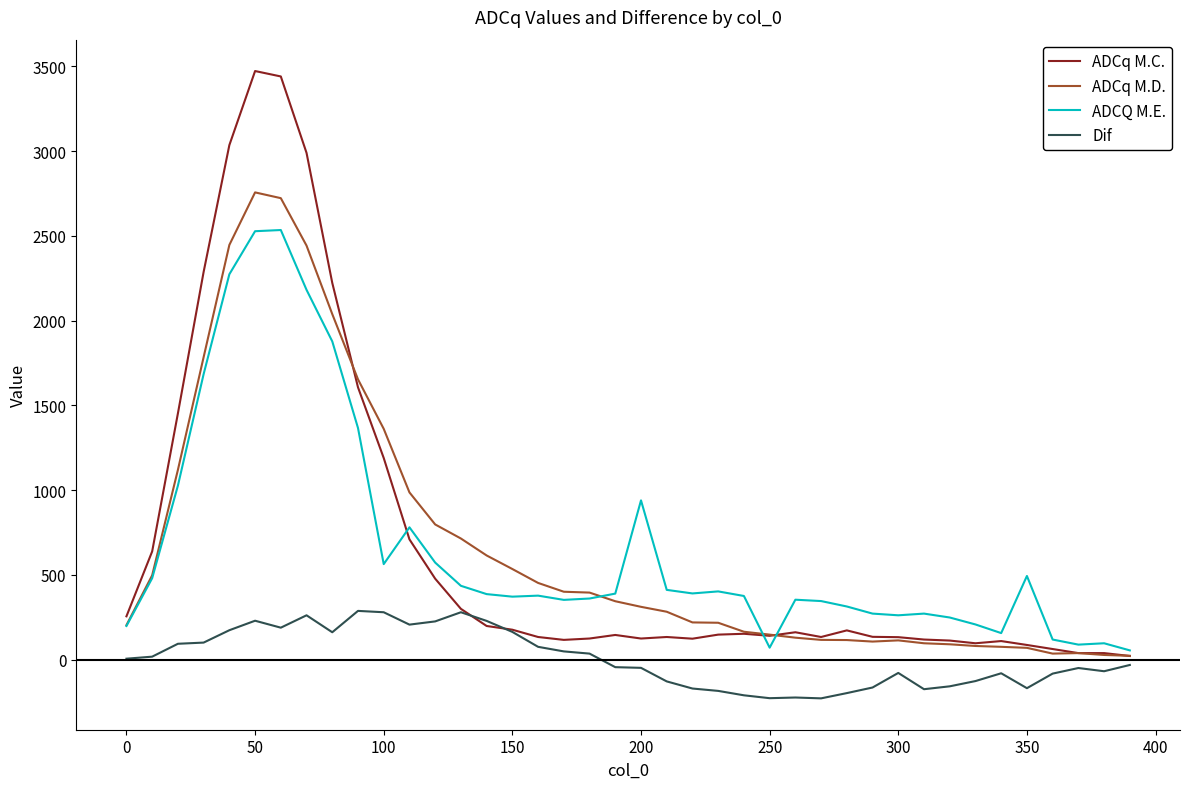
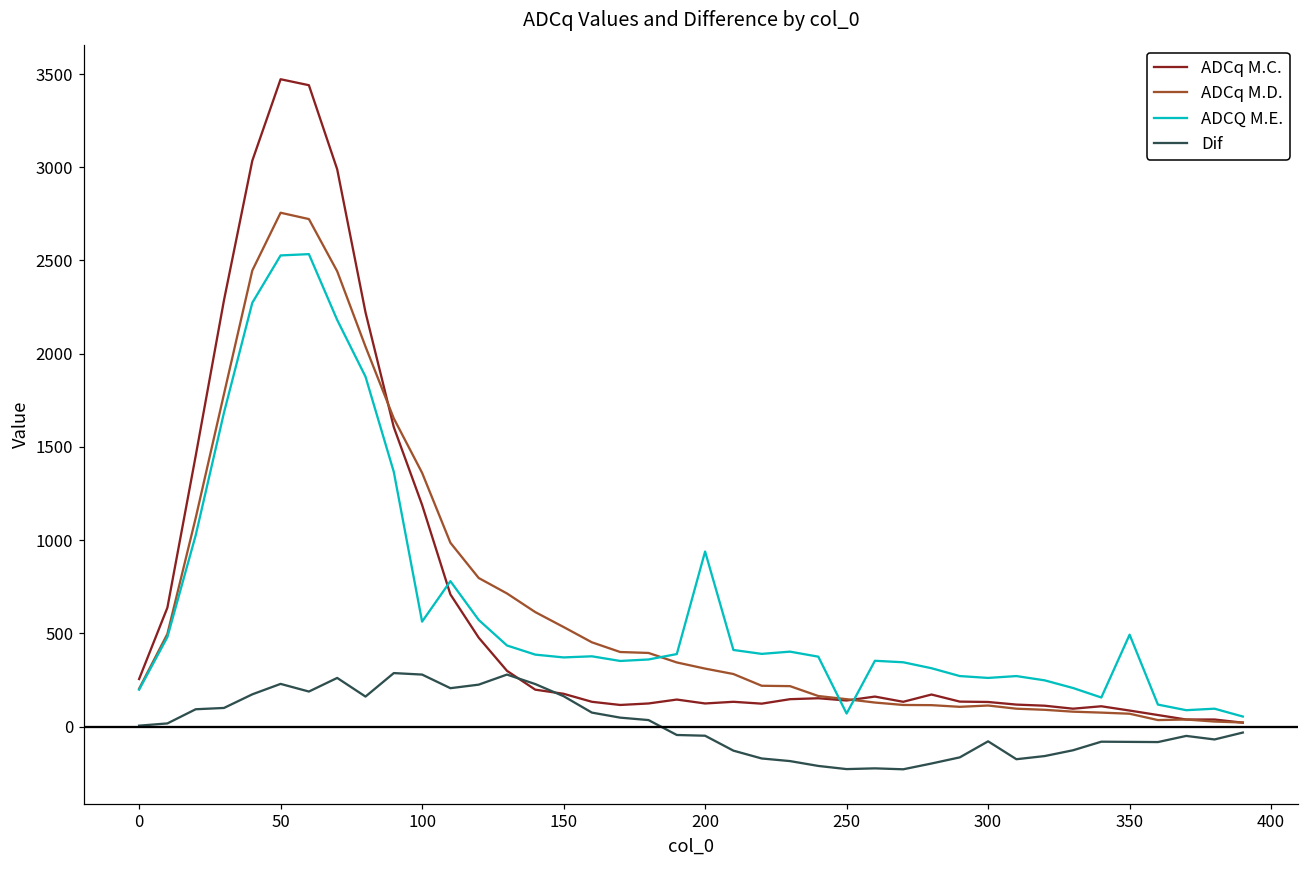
  {
    "ADCQ M.E.": {
      "50": 2530,
      "100": 560,
      "150": 370,
      "200": 940,
      "250": 70,
      "300": 260,
      "350": 490
    },
    "Dif": {
      "0": 10,
      "50": 230,
      "100": 280,
      "200": -50,
      "250": -230,
      "300": -80,
-     "350": -170
+     "350": -80
    }
  }
